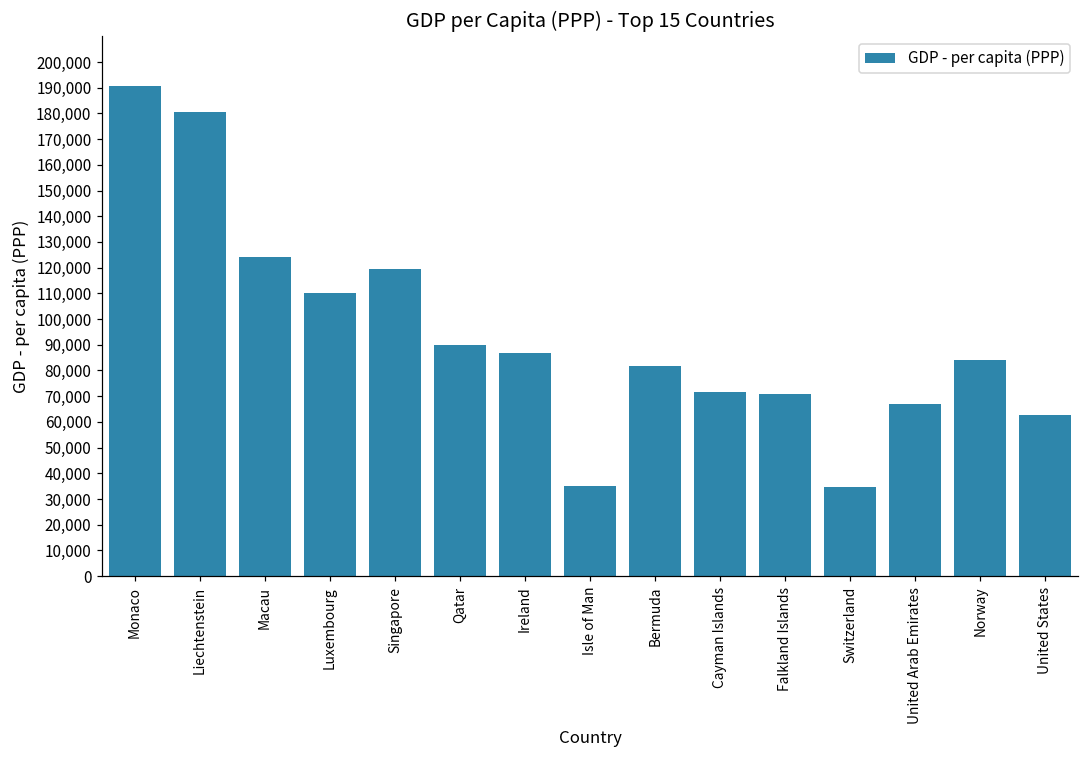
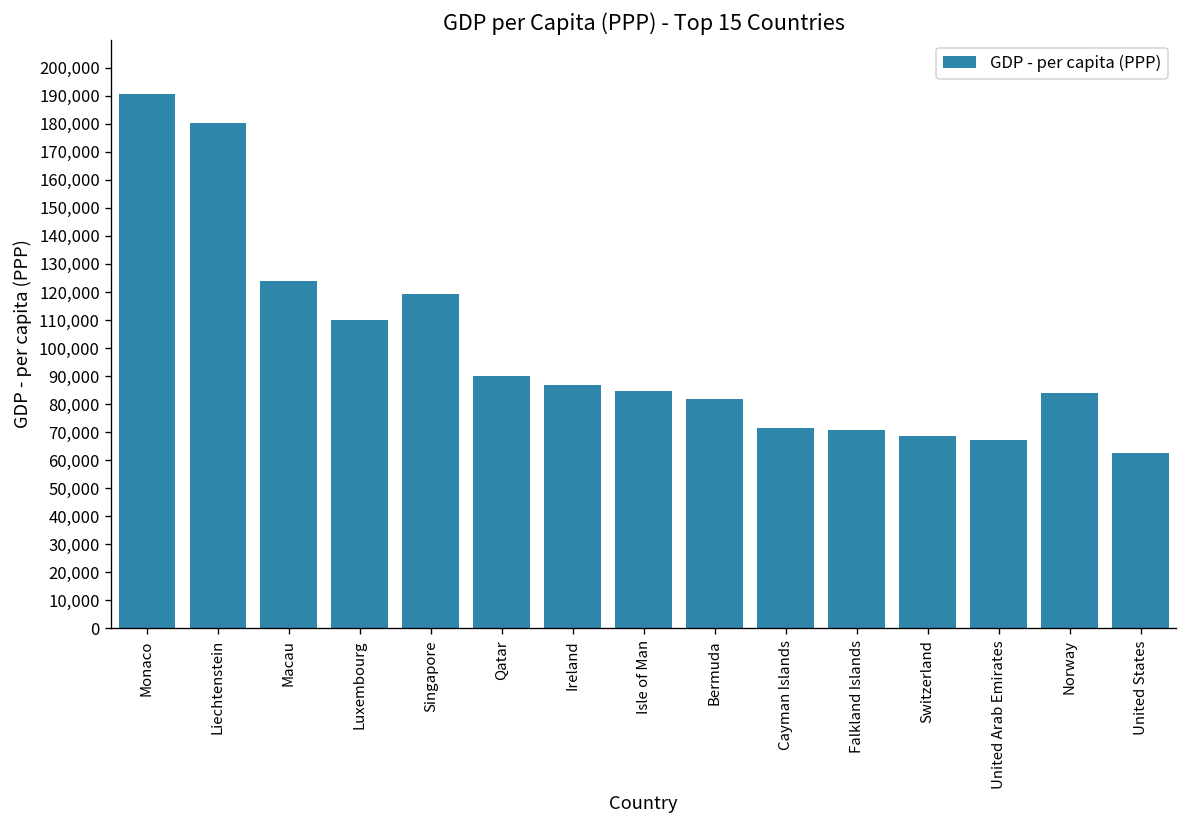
  {
    "Monaco": "191,000",
    "Liechtenstein": "180,000",
    "Macau": "124,000",
    "Luxembourg": "110,000",
    "Singapore": "119,000",
    "Qatar": "90,000",
    "Ireland": "87,000",
-   "Isle of Man": "35,000",
+   "Isle of Man": "85,000",
    "Bermuda": "82,000",
    "Cayman Islands": "72,000",
    "Falkland Islands": "71,000",
-   "Switzerland": "34,000",
+   "Switzerland": "69,000",
    "United Arab Emirates": "67,000",
    "Norway": "84,000",
    "United States": "63,000"
  }
